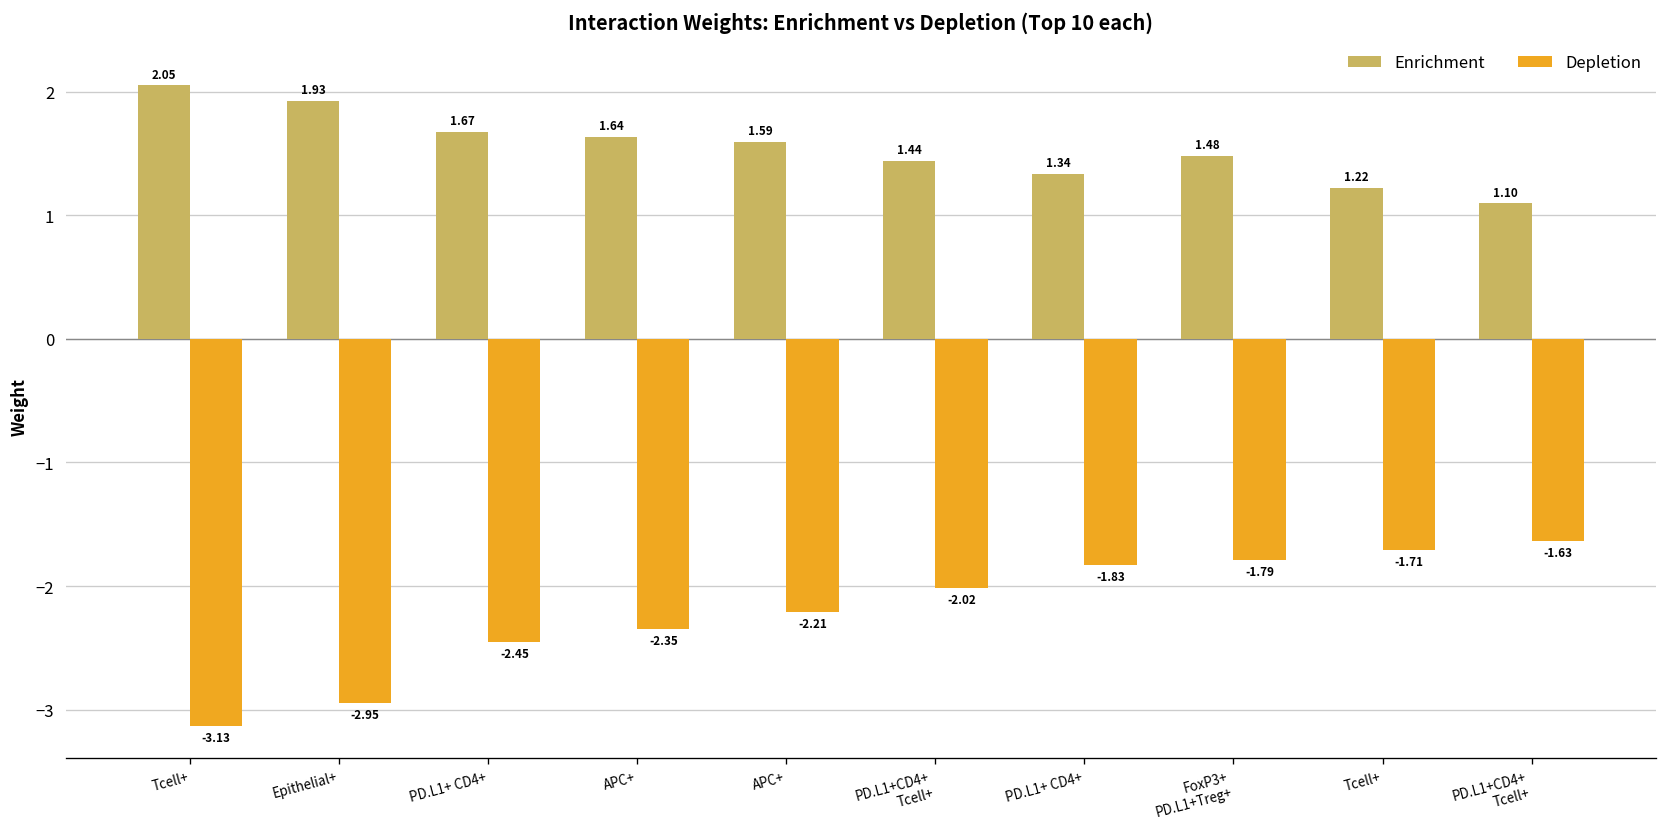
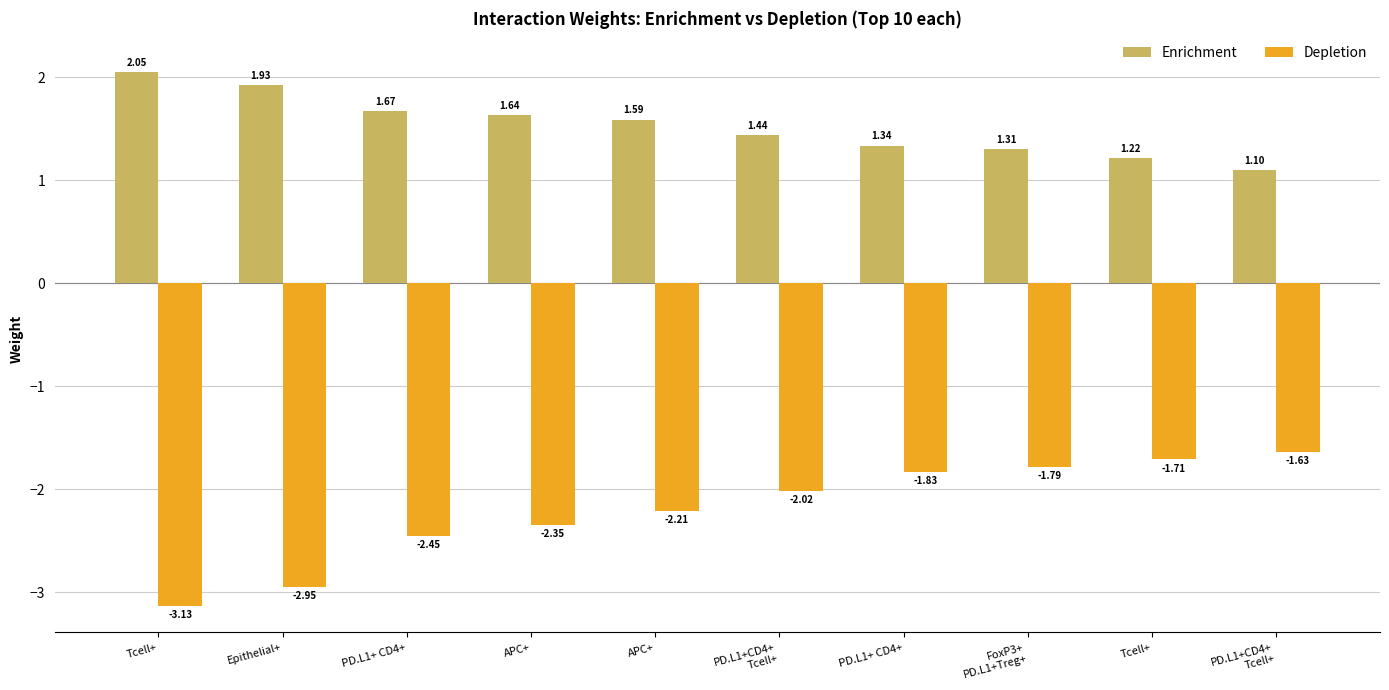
  {
    "Enrichment": {
      "Epithelial+": 1.93,
-     "FoxP3+ PD.L1+Treg+": 1.48
+     "FoxP3+ PD.L1+Treg+": 1.31
    },
    "Depletion": {
      "Epithelial+": -2.95,
      "FoxP3+ PD.L1+Treg+": -1.79
    }
  }
